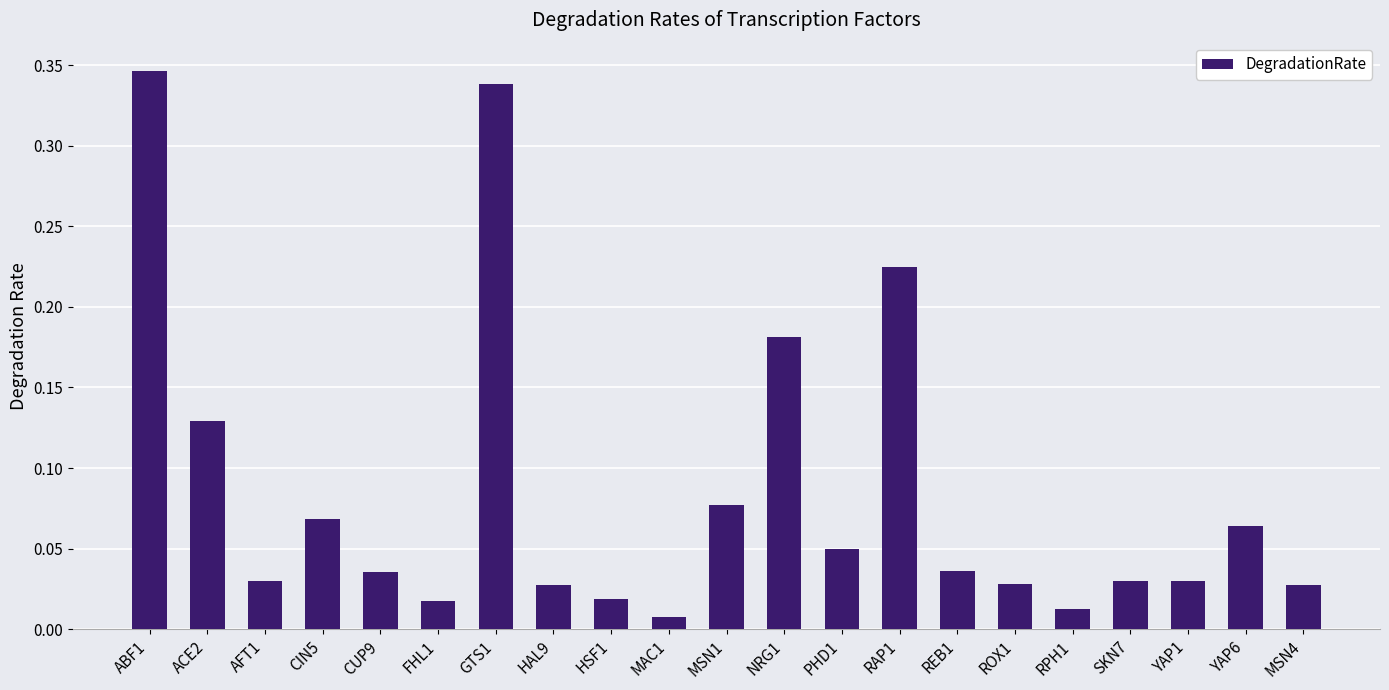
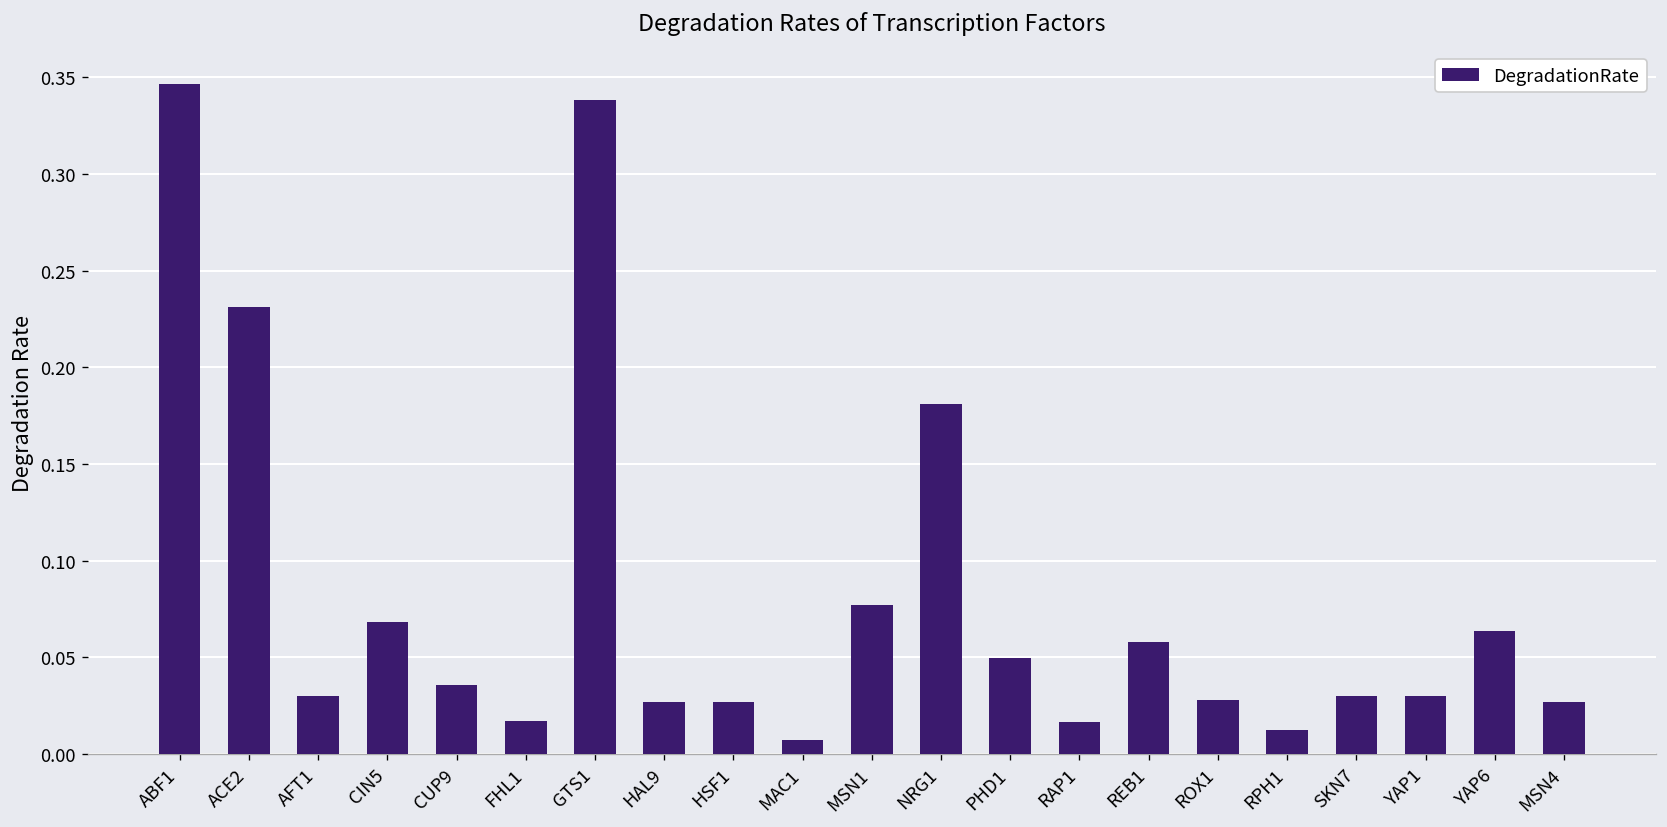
  {
    "ABF1": 0.347,
-   "ACE2": 0.129,
+   "ACE2": 0.231,
    "AFT1": 0.030,
    "CIN5": 0.068,
    "CUP9": 0.036,
    "FHL1": 0.017,
    "GTS1": 0.338,
    "HAL9": 0.027,
-   "HSF1": 0.019,
+   "HSF1": 0.027,
    "MAC1": 0.007,
    "MSN1": 0.077,
    "NRG1": 0.181,
    "PHD1": 0.050,
-   "RAP1": 0.225,
-   "REB1": 0.036,
+   "RAP1": 0.017,
+   "REB1": 0.058,
    "ROX1": 0.028,
    "RPH1": 0.013,
    "SKN7": 0.030,
    "YAP1": 0.030,
    "YAP6": 0.064,
    "MSN4": 0.027
  }
